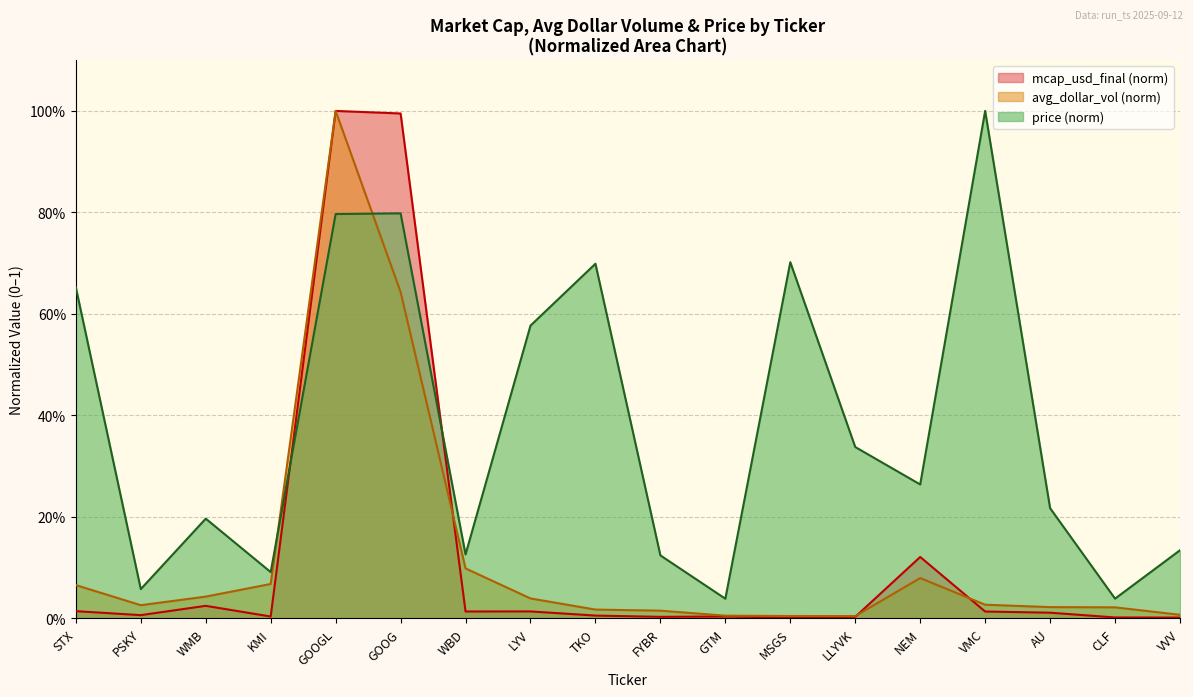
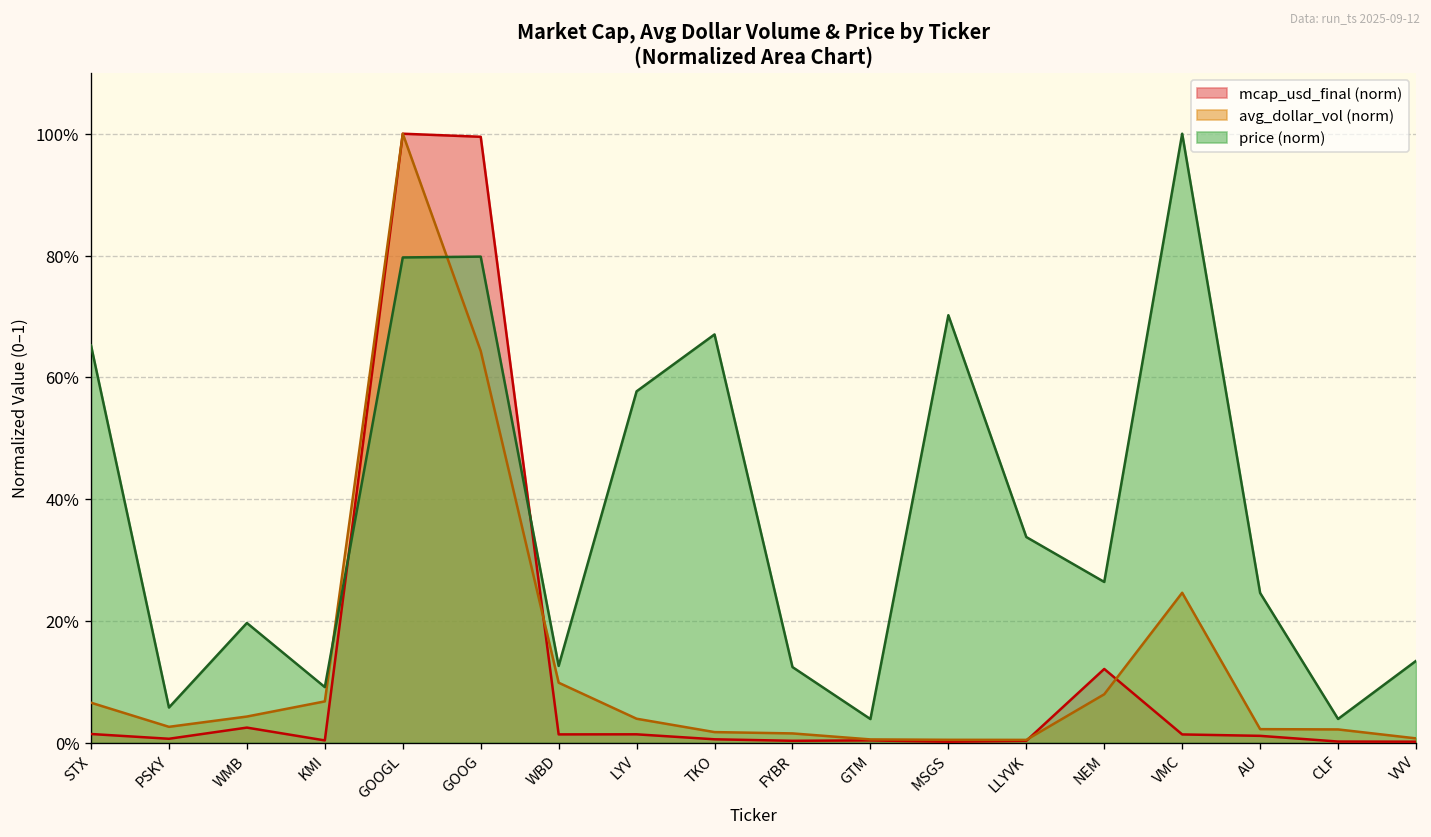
  {
    "mcap_usd_final (norm)": {
      "STX": "1%",
      "PSKY": "1%",
      "WMB": "2%",
      "KMI": "0%",
      "GOOG": "99%",
      "WBD": "1%",
      "LYV": "1%",
      "TKO": "1%",
      "FYBR": "0%",
      "NEM": "12%",
      "VMC": "1%",
      "AU": "1%",
      "CLF": "0%",
      "VVV": "0%"
    },
    "avg_dollar_vol (norm)": {
      "STX": "7%",
      "PSKY": "3%",
      "WMB": "4%",
      "KMI": "7%",
      "GOOG": "64%",
      "WBD": "10%",
      "LYV": "4%",
      "TKO": "2%",
      "FYBR": "2%",
      "NEM": "8%",
-     "VMC": "3%",
+     "VMC": "25%",
      "AU": "2%",
      "CLF": "2%",
      "VVV": "1%"
    },
    "price (norm)": {
      "STX": "65%",
      "PSKY": "6%",
      "WMB": "20%",
      "KMI": "9%",
      "GOOGL": "80%",
      "GOOG": "80%",
      "WBD": "13%",
      "LYV": "58%",
-     "TKO": "70%",
+     "TKO": "67%",
      "FYBR": "12%",
      "GTM": "4%",
      "MSGS": "70%",
      "LLYVK": "34%",
      "NEM": "26%",
      "VMC": "100%",
-     "AU": "22%",
+     "AU": "25%",
      "CLF": "4%",
      "VVV": "13%"
    }
  }
